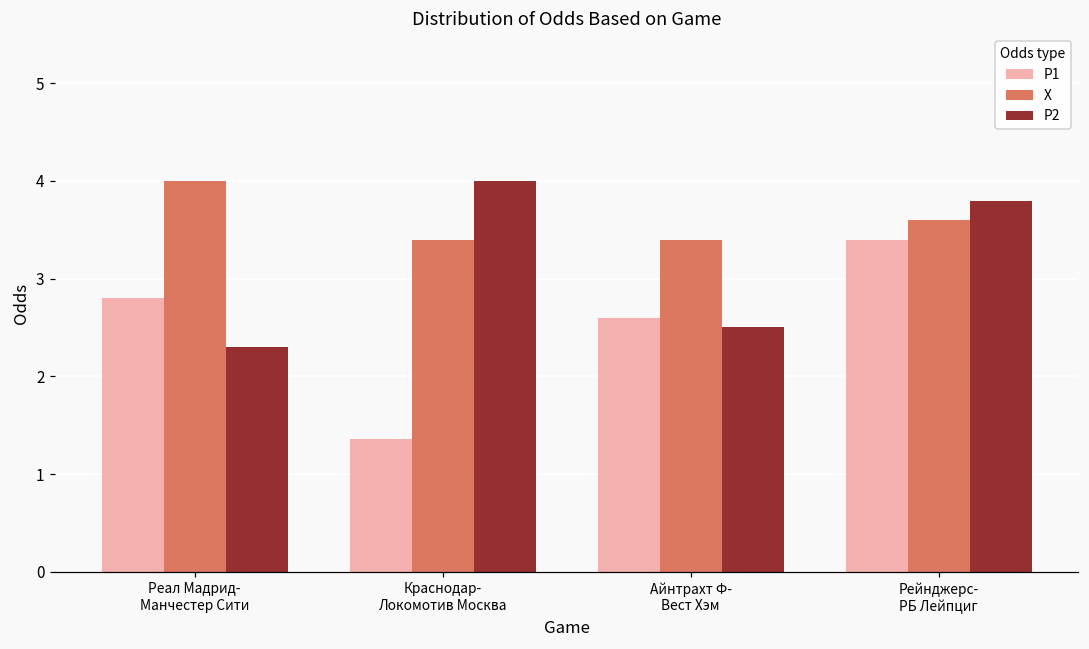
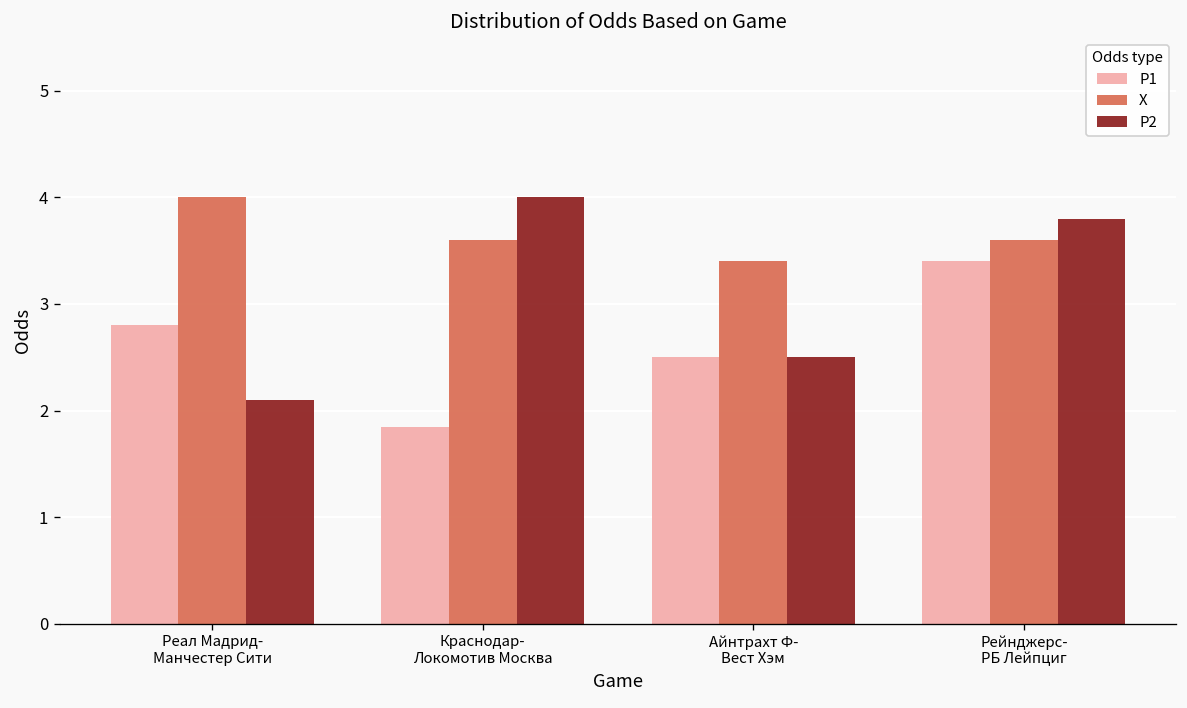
  {
    "P1": {
      "Реал Мадрид- Манчестер Сити": 2.8,
-     "Краснодар- Локомотив Москва": 1.4,
-     "Айнтрахт Ф- Вест Хэм": 2.6,
+     "Краснодар- Локомотив Москва": 1.9,
+     "Айнтрахт Ф- Вест Хэм": 2.5,
      "Рейнджерс- РБ Лейпциг": 3.4
    },
    "X": {
      "Реал Мадрид- Манчестер Сити": 4.0,
-     "Краснодар- Локомотив Москва": 3.4,
+     "Краснодар- Локомотив Москва": 3.6,
      "Айнтрахт Ф- Вест Хэм": 3.4,
      "Рейнджерс- РБ Лейпциг": 3.6
    },
    "P2": {
-     "Реал Мадрид- Манчестер Сити": 2.3,
+     "Реал Мадрид- Манчестер Сити": 2.1,
      "Краснодар- Локомотив Москва": 4.0,
      "Айнтрахт Ф- Вест Хэм": 2.5,
      "Рейнджерс- РБ Лейпциг": 3.8
    }
  }
